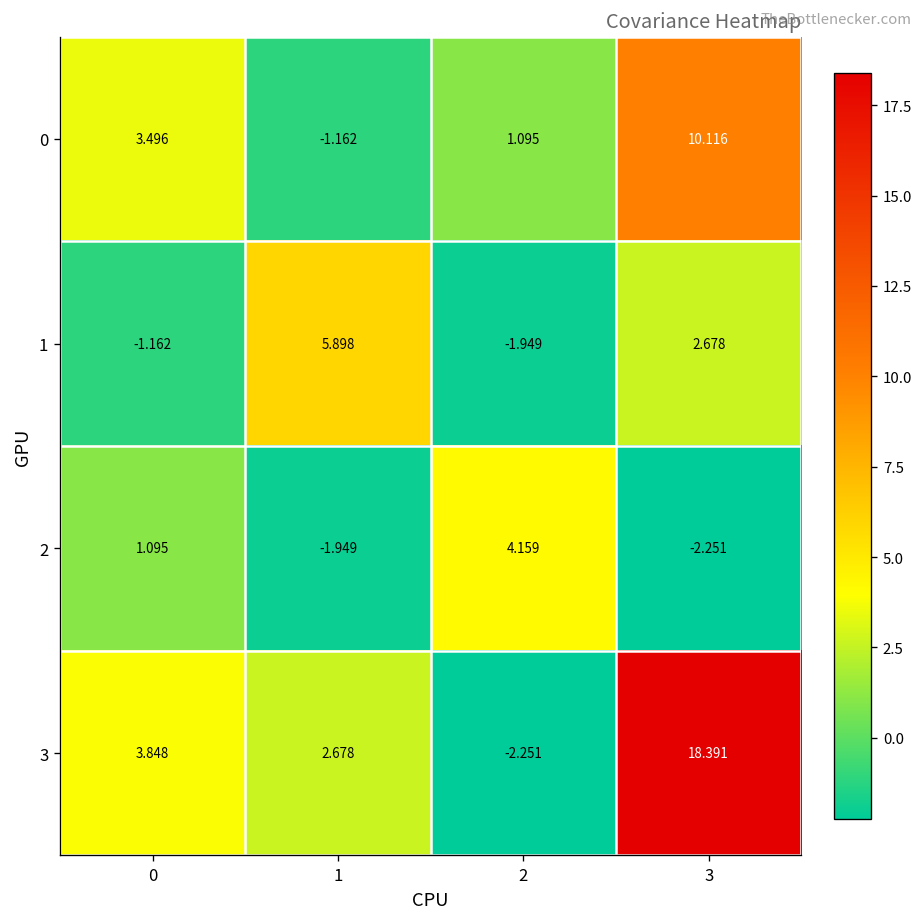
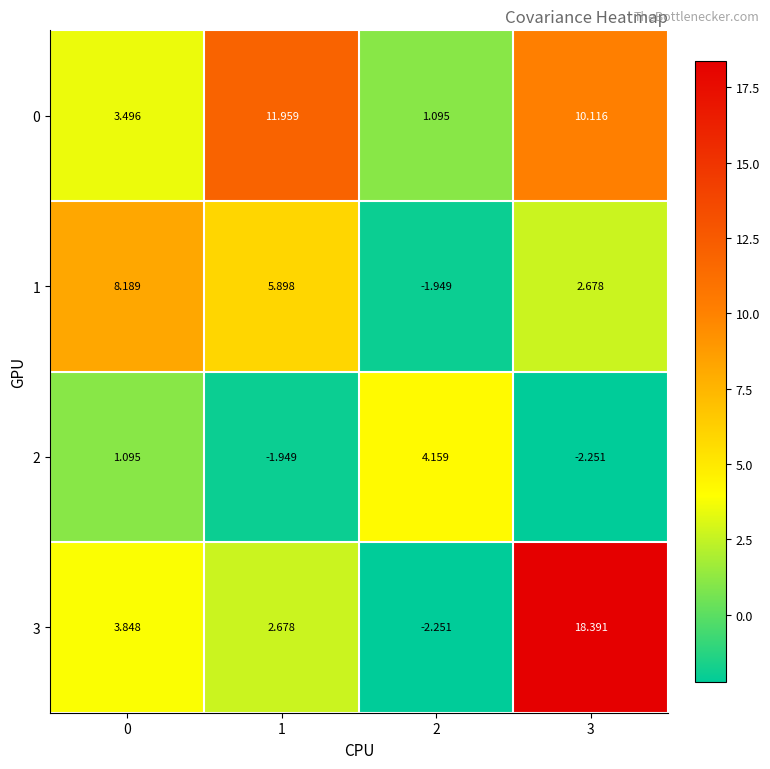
  {
    "0": {
      "0": 3.496,
-     "1": -1.162,
+     "1": 11.959,
      "2": 1.095,
      "3": 10.116
    },
    "1": {
-     "0": -1.162,
+     "0": 8.189,
      "1": 5.898,
      "2": -1.949,
      "3": 2.678
    },
    "2": {
      "0": 1.095,
      "1": -1.949,
      "2": 4.159,
      "3": -2.251
    },
    "3": {
      "0": 3.848,
      "1": 2.678,
      "2": -2.251,
      "3": 18.391
    }
  }
